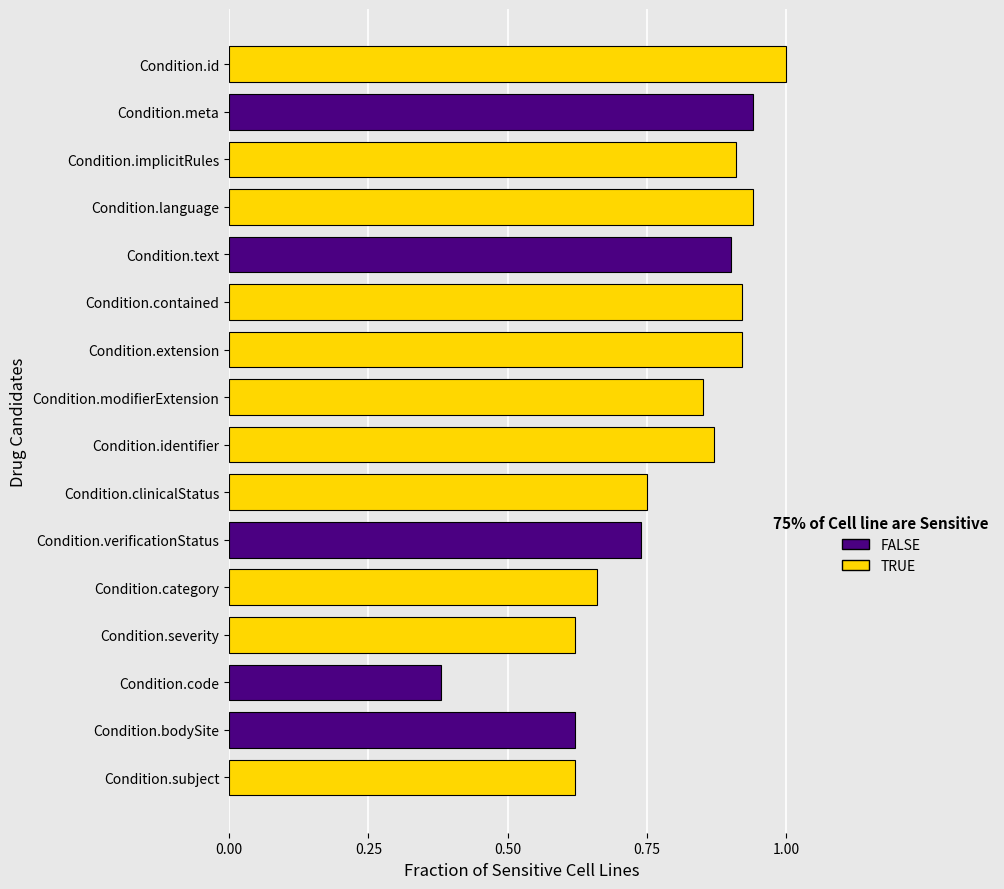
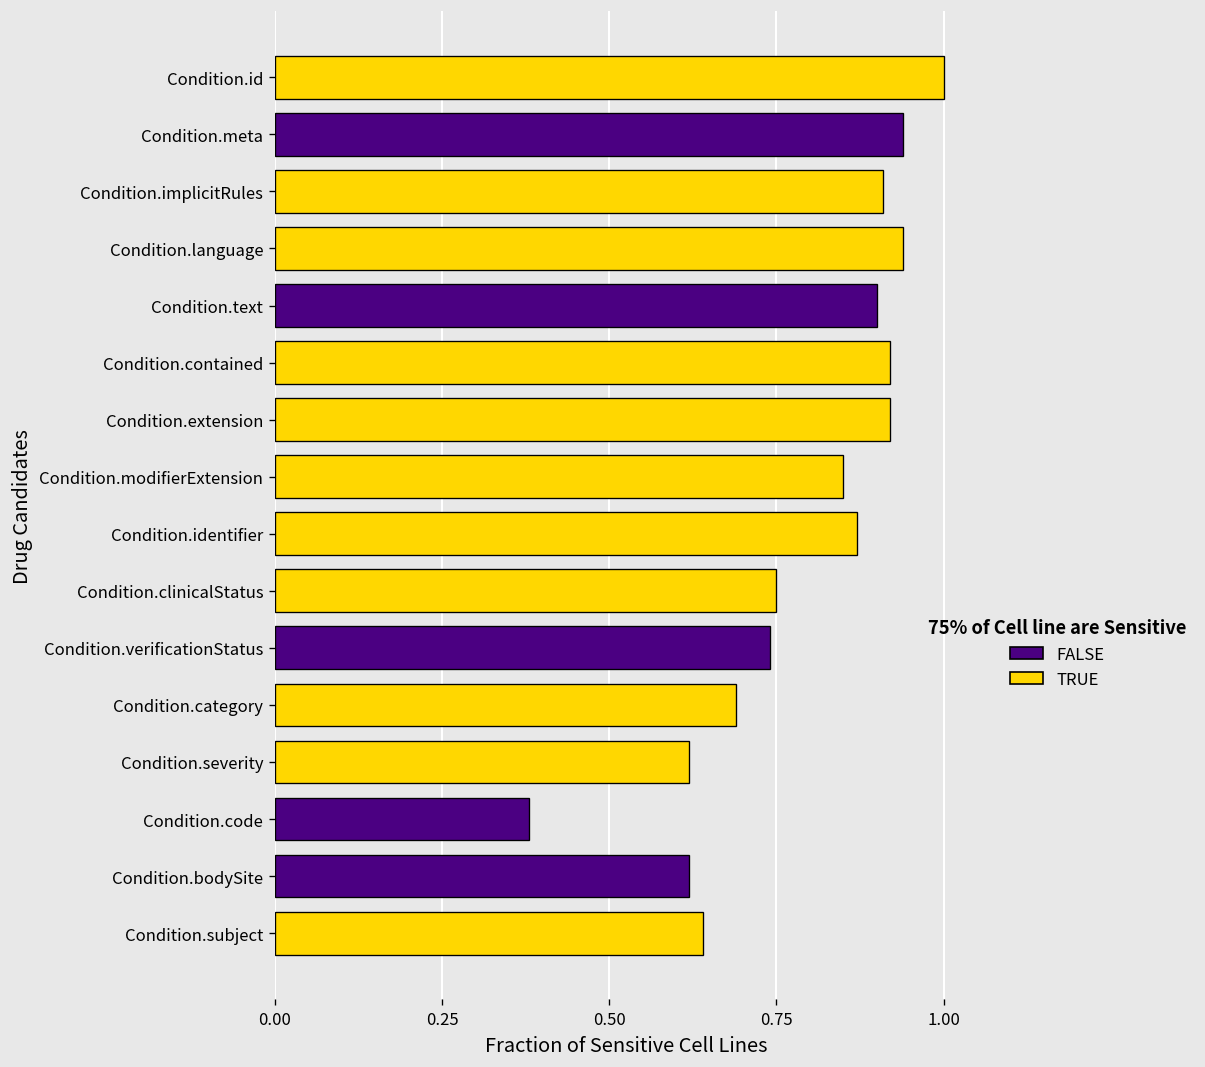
  {
    "Condition.id": 1.00,
    "Condition.meta": 0.94,
    "Condition.implicitRules": 0.91,
    "Condition.language": 0.94,
    "Condition.text": 0.90,
    "Condition.contained": 0.92,
    "Condition.extension": 0.92,
    "Condition.modifierExtension": 0.85,
    "Condition.identifier": 0.87,
    "Condition.clinicalStatus": 0.75,
    "Condition.verificationStatus": 0.74,
-   "Condition.category": 0.66,
+   "Condition.category": 0.69,
    "Condition.severity": 0.62,
    "Condition.code": 0.38,
    "Condition.bodySite": 0.62,
-   "Condition.subject": 0.62
+   "Condition.subject": 0.64
  }
